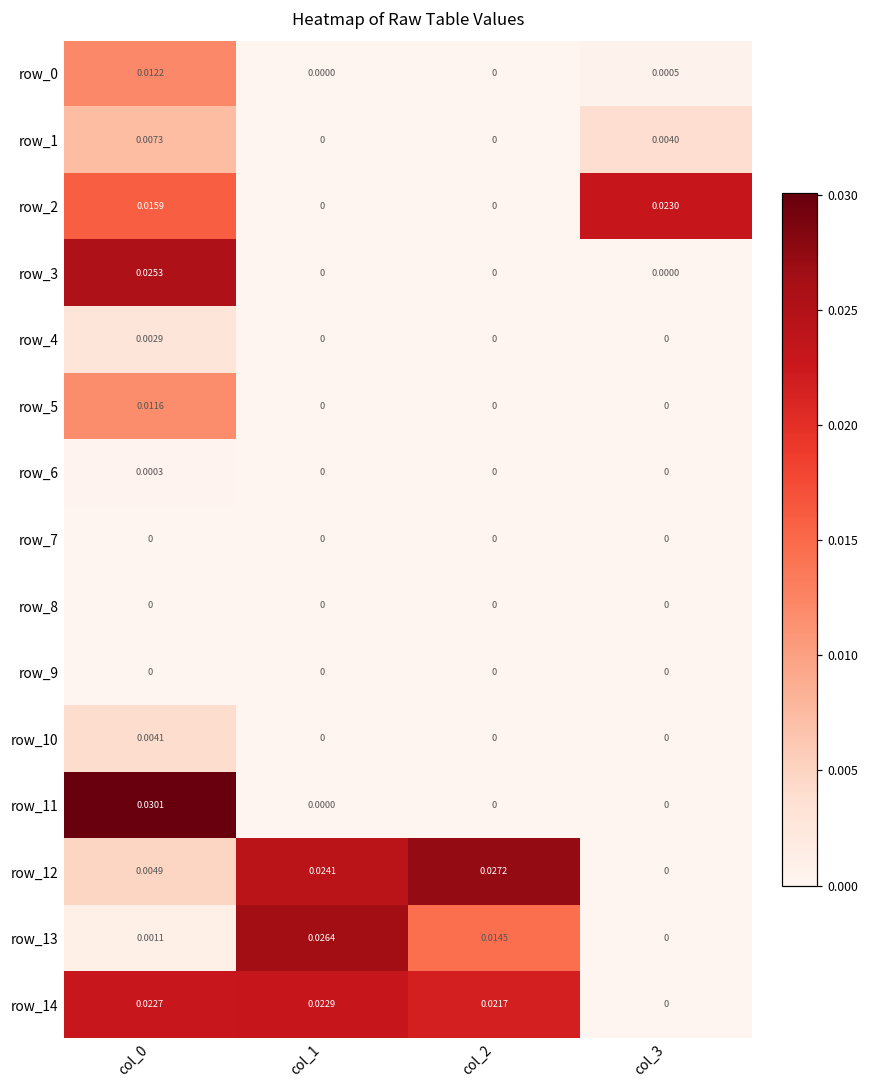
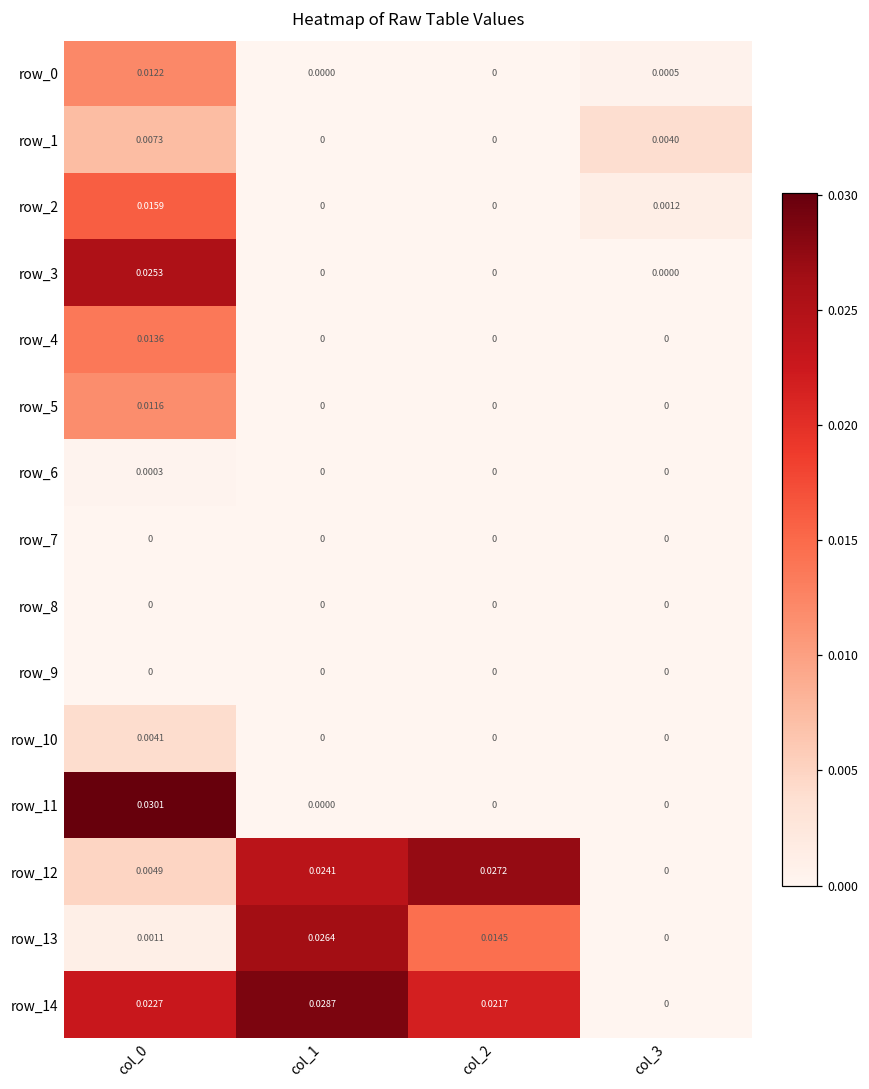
  {
    "row_0": {
      "col_0": 0.0122,
      "col_1": 0.0000,
      "col_2": 0,
      "col_3": 0.0005
    },
    "row_1": {
      "col_0": 0.0073,
      "col_1": 0,
      "col_2": 0,
      "col_3": 0.0040
    },
    "row_2": {
      "col_0": 0.0159,
      "col_1": 0,
      "col_2": 0,
-     "col_3": 0.0230
+     "col_3": 0.0012
    },
    "row_3": {
      "col_0": 0.0253,
      "col_1": 0,
      "col_2": 0,
      "col_3": 0.0000
    },
    "row_4": {
-     "col_0": 0.0029,
+     "col_0": 0.0136,
      "col_1": 0,
      "col_2": 0,
      "col_3": 0
    },
    "row_5": {
      "col_0": 0.0116,
      "col_1": 0,
      "col_2": 0,
      "col_3": 0
    },
    "row_6": {
      "col_0": 0.0003,
      "col_1": 0,
      "col_2": 0,
      "col_3": 0
    },
    "row_7": {
      "col_0": 0,
      "col_1": 0,
      "col_2": 0,
      "col_3": 0
    },
    "row_8": {
      "col_0": 0,
      "col_1": 0,
      "col_2": 0,
      "col_3": 0
    },
    "row_9": {
      "col_0": 0,
      "col_1": 0,
      "col_2": 0,
      "col_3": 0
    },
    "row_10": {
      "col_0": 0.0041,
      "col_1": 0,
      "col_2": 0,
      "col_3": 0
    },
    "row_11": {
      "col_0": 0.0301,
      "col_1": 0.0000,
      "col_2": 0,
      "col_3": 0
    },
    "row_12": {
      "col_0": 0.0049,
      "col_1": 0.0241,
      "col_2": 0.0272,
      "col_3": 0
    },
    "row_13": {
      "col_0": 0.0011,
      "col_1": 0.0264,
      "col_2": 0.0145,
      "col_3": 0
    },
    "row_14": {
      "col_0": 0.0227,
-     "col_1": 0.0229,
+     "col_1": 0.0287,
      "col_2": 0.0217,
      "col_3": 0
    }
  }
